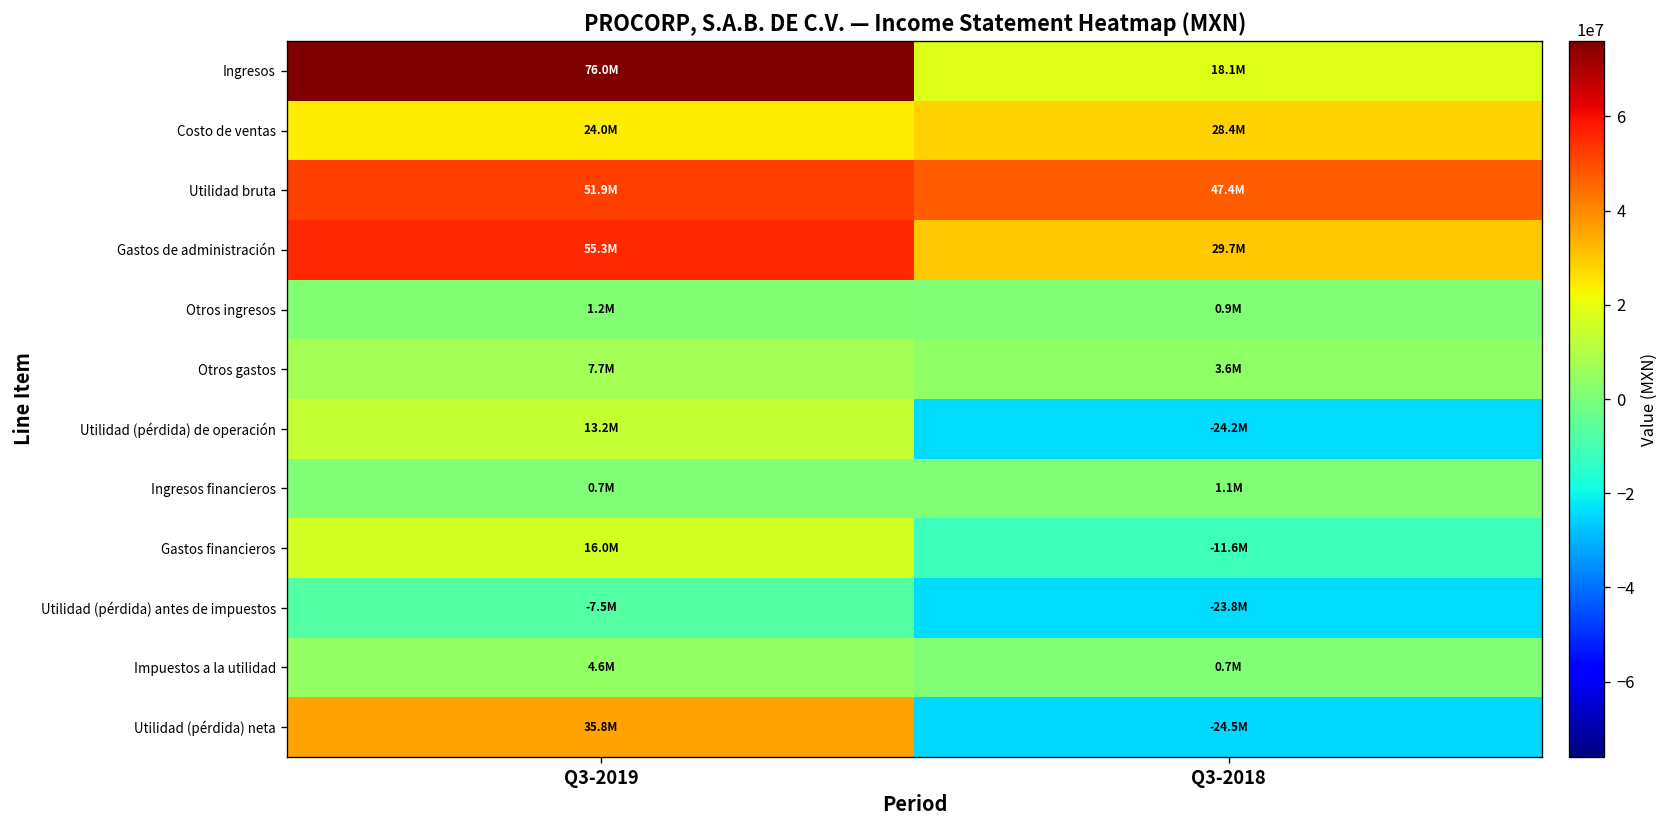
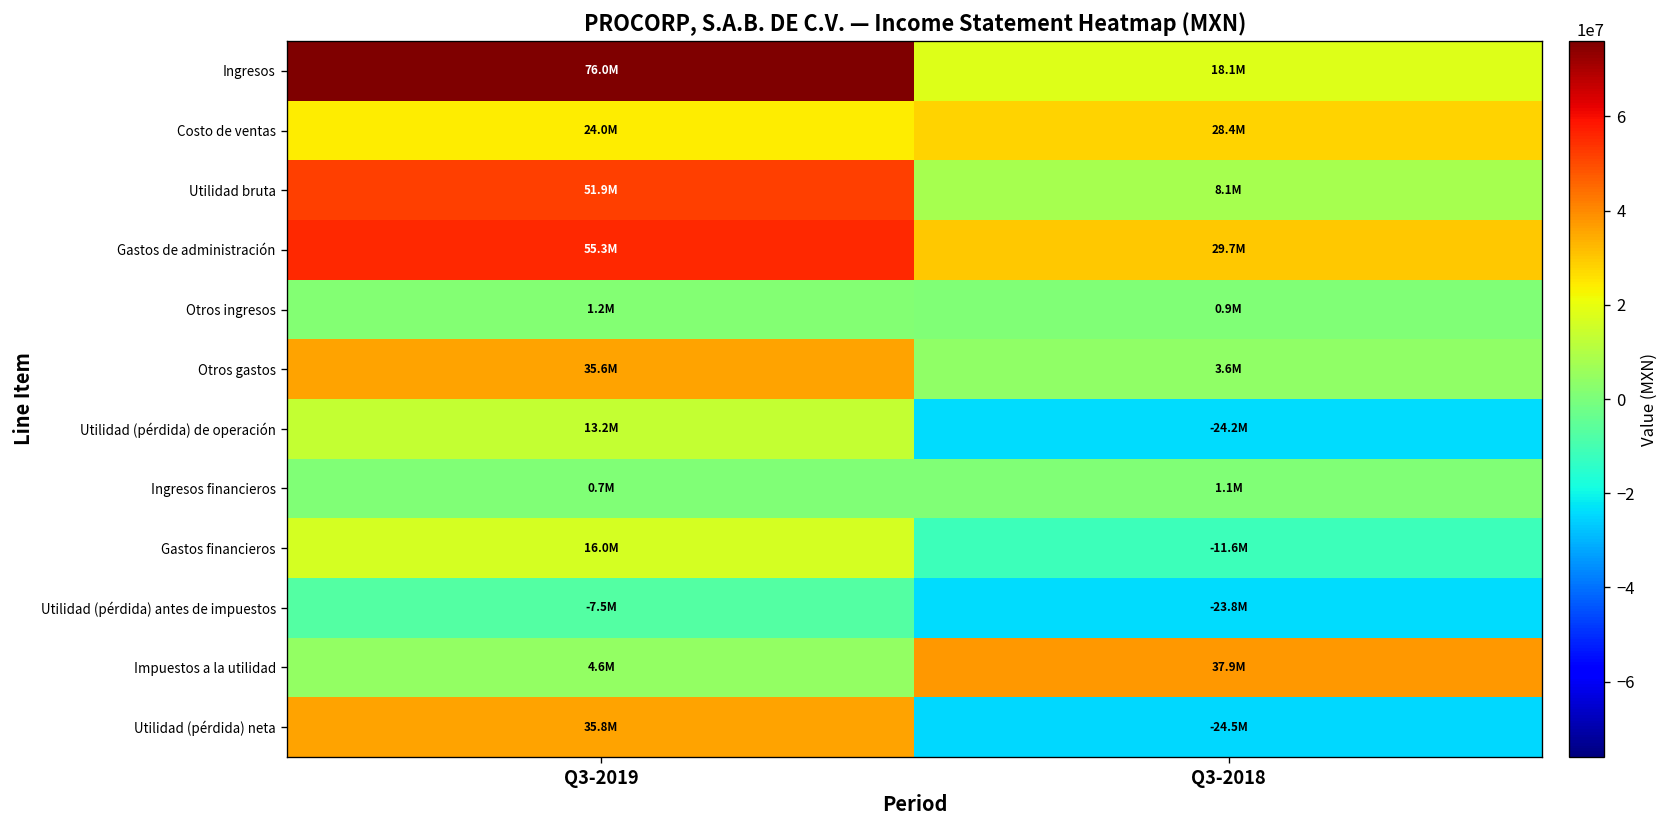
  {
    "Ingresos": {
      "Q3-2019": "76.0M",
      "Q3-2018": "18.1M"
    },
    "Costo de ventas": {
      "Q3-2019": "24.0M",
      "Q3-2018": "28.4M"
    },
    "Utilidad bruta": {
      "Q3-2019": "51.9M",
-     "Q3-2018": "47.4M"
+     "Q3-2018": "8.1M"
    },
    "Gastos de administración": {
      "Q3-2019": "55.3M",
      "Q3-2018": "29.7M"
    },
    "Otros ingresos": {
      "Q3-2019": "1.2M",
      "Q3-2018": "0.9M"
    },
    "Otros gastos": {
-     "Q3-2019": "7.7M",
+     "Q3-2019": "35.6M",
      "Q3-2018": "3.6M"
    },
    "Utilidad (pérdida) de operación": {
      "Q3-2019": "13.2M",
      "Q3-2018": "-24.2M"
    },
    "Ingresos financieros": {
      "Q3-2019": "0.7M",
      "Q3-2018": "1.1M"
    },
    "Gastos financieros": {
      "Q3-2019": "16.0M",
      "Q3-2018": "-11.6M"
    },
    "Utilidad (pérdida) antes de impuestos": {
      "Q3-2019": "-7.5M",
      "Q3-2018": "-23.8M"
    },
    "Impuestos a la utilidad": {
      "Q3-2019": "4.6M",
-     "Q3-2018": "0.7M"
+     "Q3-2018": "37.9M"
    },
    "Utilidad (pérdida) neta": {
      "Q3-2019": "35.8M",
      "Q3-2018": "-24.5M"
    }
  }
